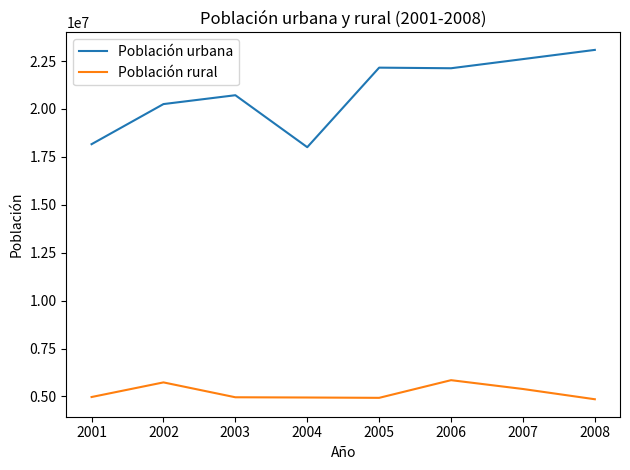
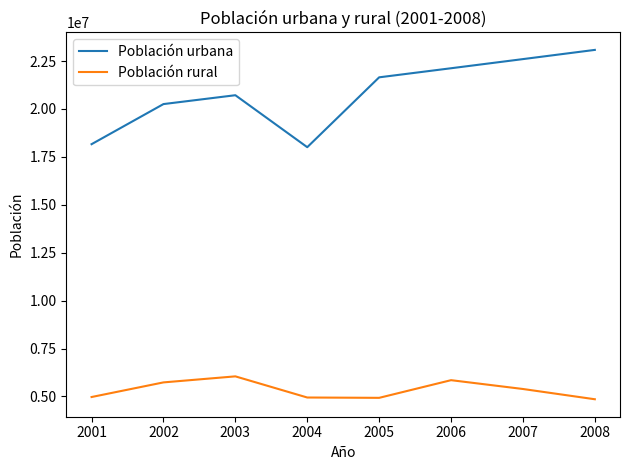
  {
    "Población urbana": {
      "2001": 18200000,
      "2002": 20300000,
      "2003": 20700000,
      "2004": 18000000,
-     "2005": 22200000,
+     "2005": 21600000,
      "2006": 22100000,
      "2007": 22600000,
      "2008": 23100000
    },
    "Población rural": {
      "2001": 5000000,
      "2002": 5700000,
-     "2003": 5000000,
+     "2003": 6000000,
      "2004": 4900000,
      "2005": 4900000,
      "2006": 5800000,
      "2007": 5400000,
      "2008": 4900000
    }
  }
